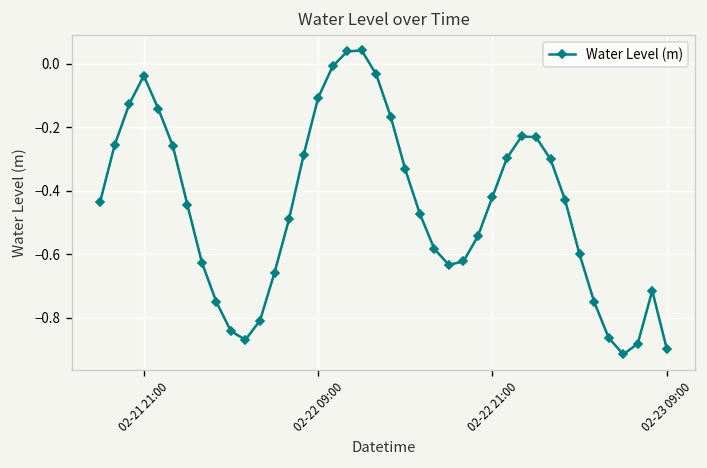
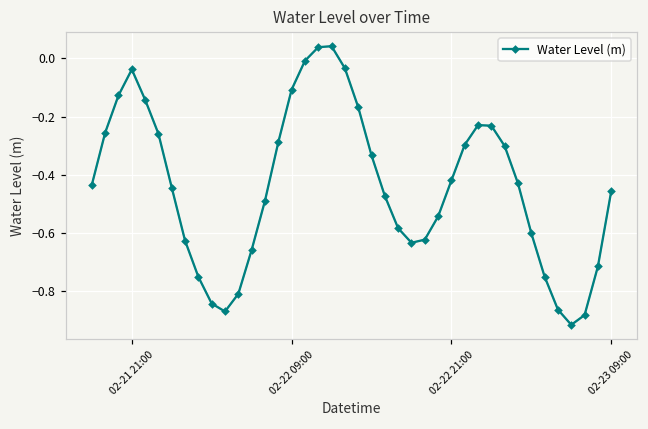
  {
    "02-21 21:00": -0.04,
    "02-22 09:00": -0.11,
    "02-22 21:00": -0.42,
-   "02-23 09:00": -0.90
+   "02-23 09:00": -0.46
  }
